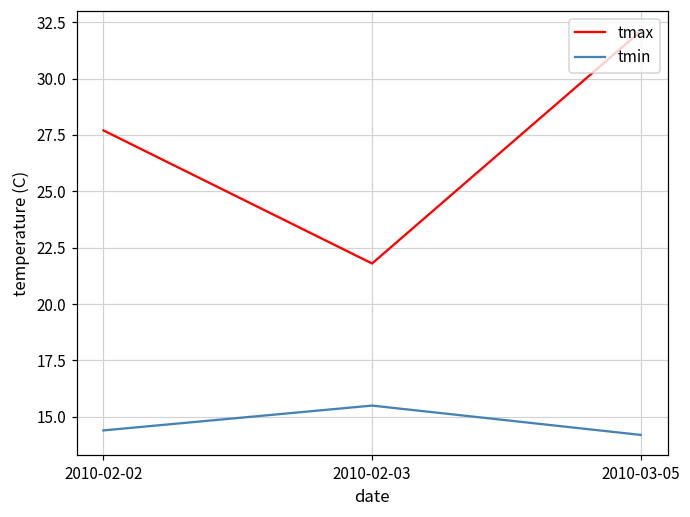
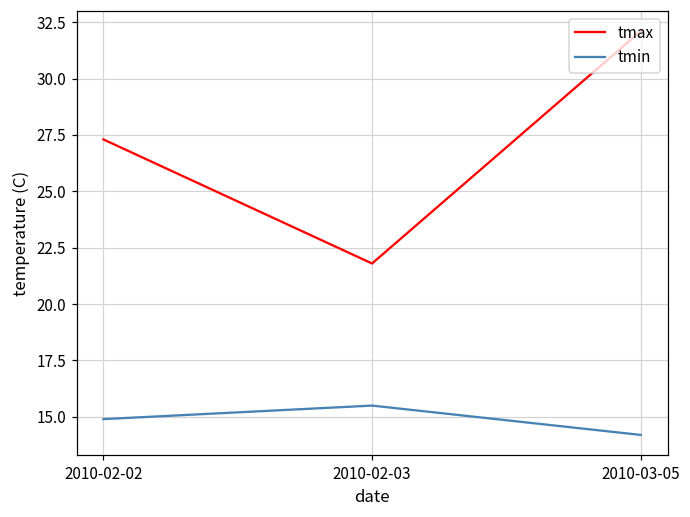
  {
    "tmax": {
-     "2010-02-02": 27.7,
+     "2010-02-02": 27.3,
      "2010-02-03": 21.8
    },
    "tmin": {
-     "2010-02-02": 14.4,
+     "2010-02-02": 14.9,
      "2010-02-03": 15.5,
      "2010-03-05": 14.2
    }
  }
